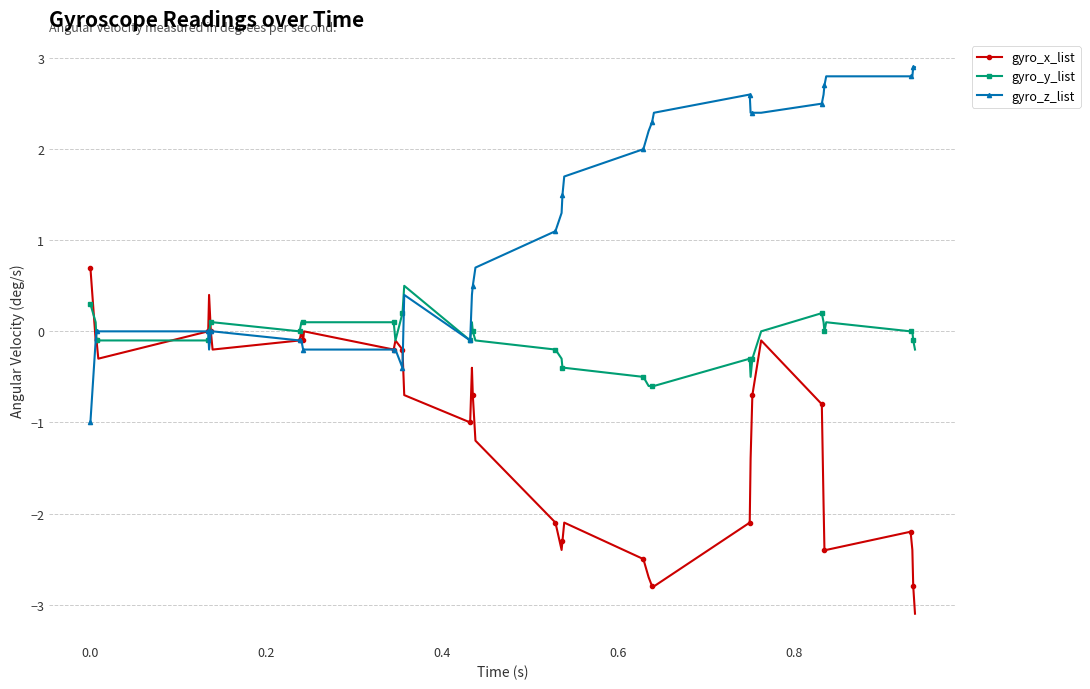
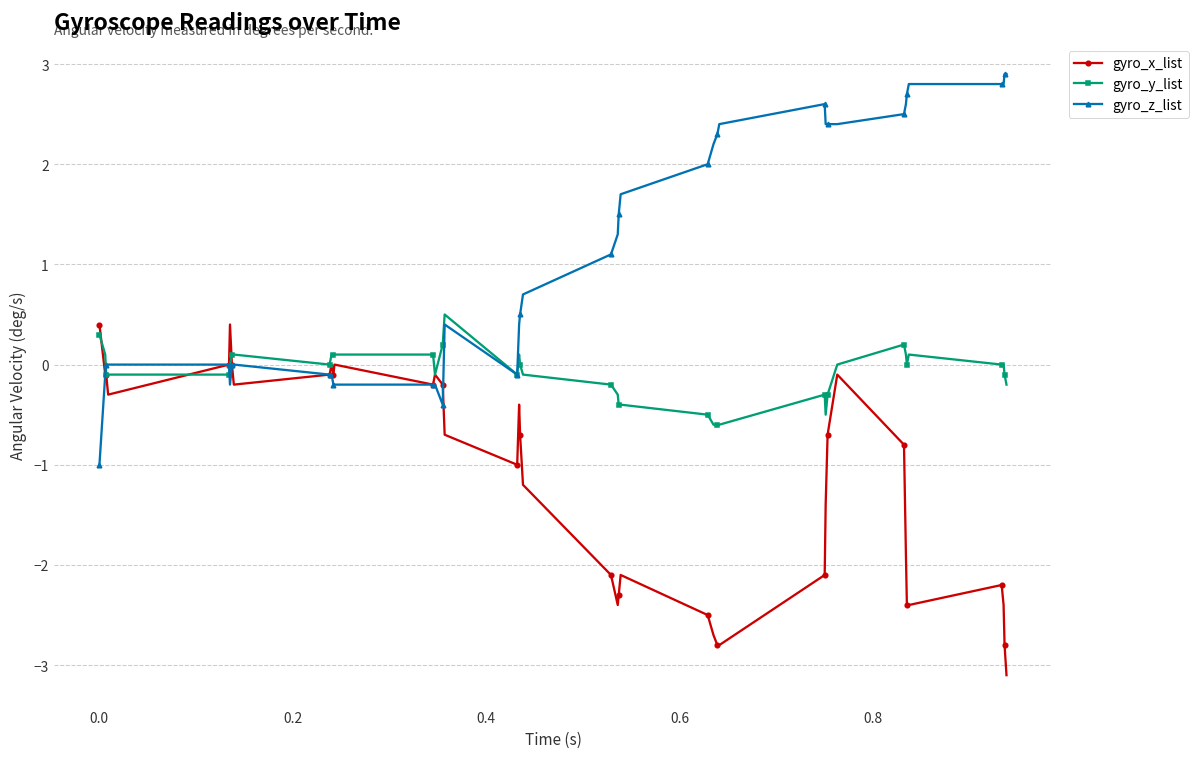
  {
    "gyro_x_list": {
-     "0.0": 0.7
+     "0.0": 0.4
    },
    "gyro_y_list": {
      "0.0": 0.3
    },
    "gyro_z_list": {
      "0.0": -1.0
    }
  }
